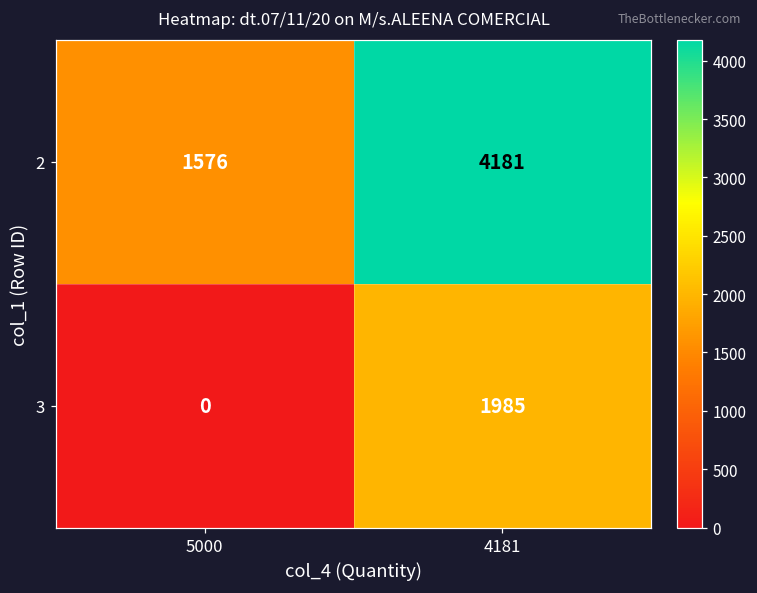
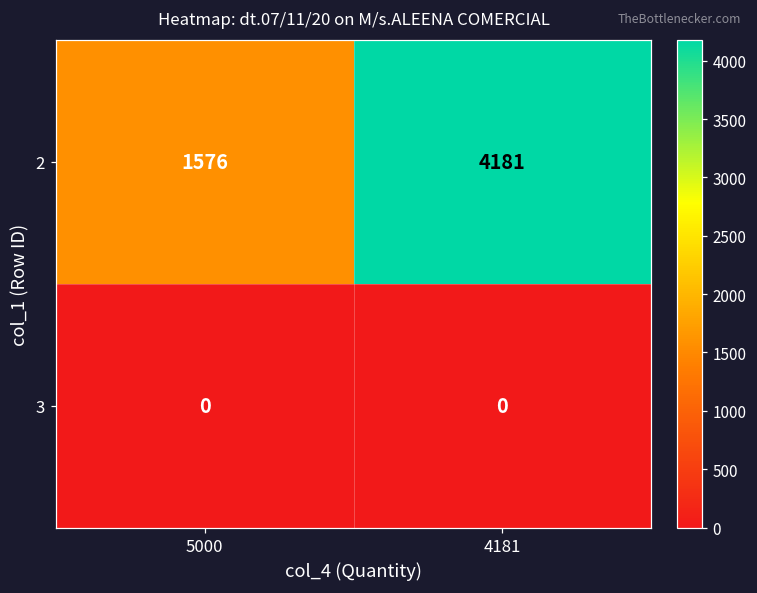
  {
    "2": {
      "5000": 1576,
      "4181": 4181
    },
    "3": {
      "5000": 0,
-     "4181": 1985
+     "4181": 0
    }
  }
